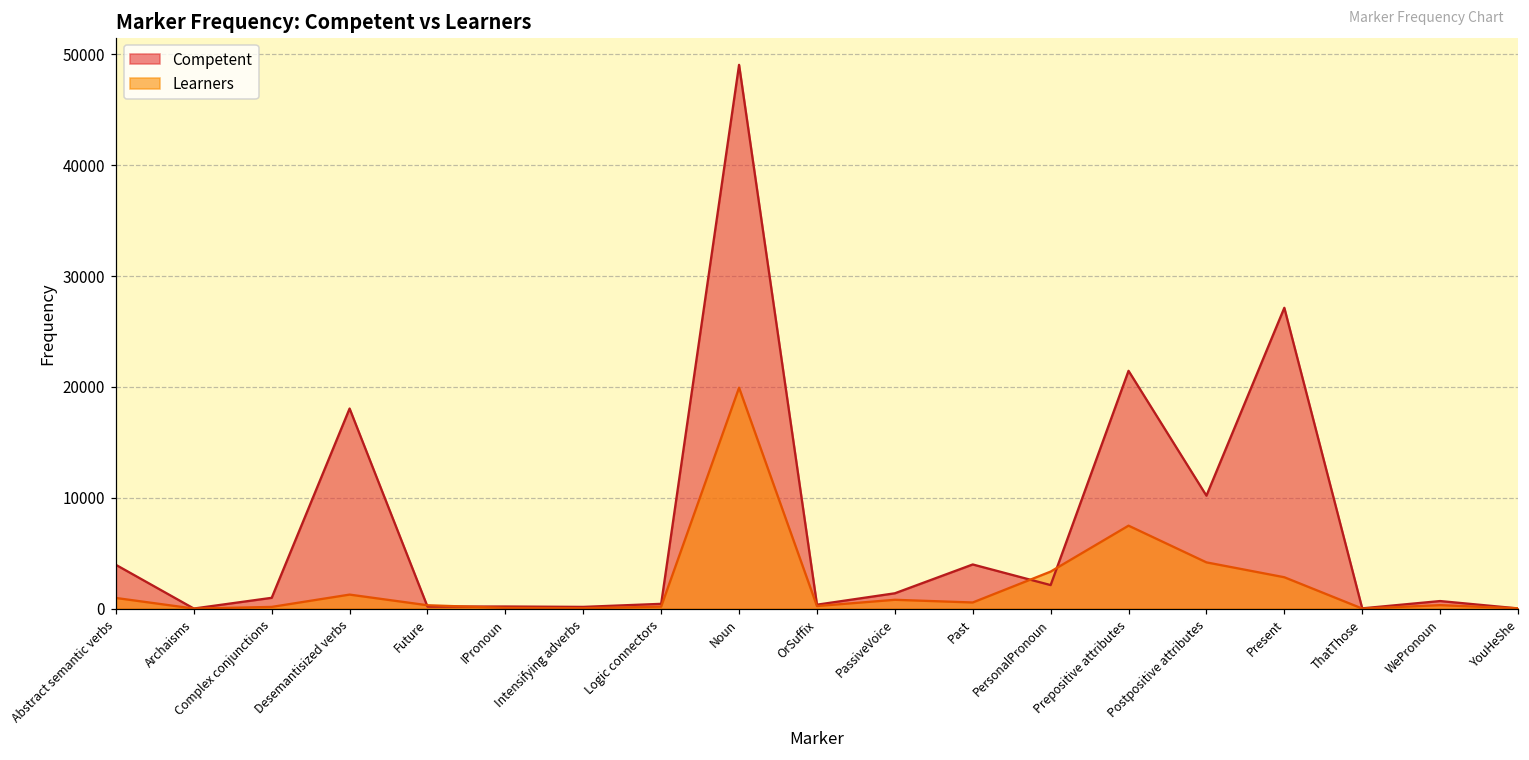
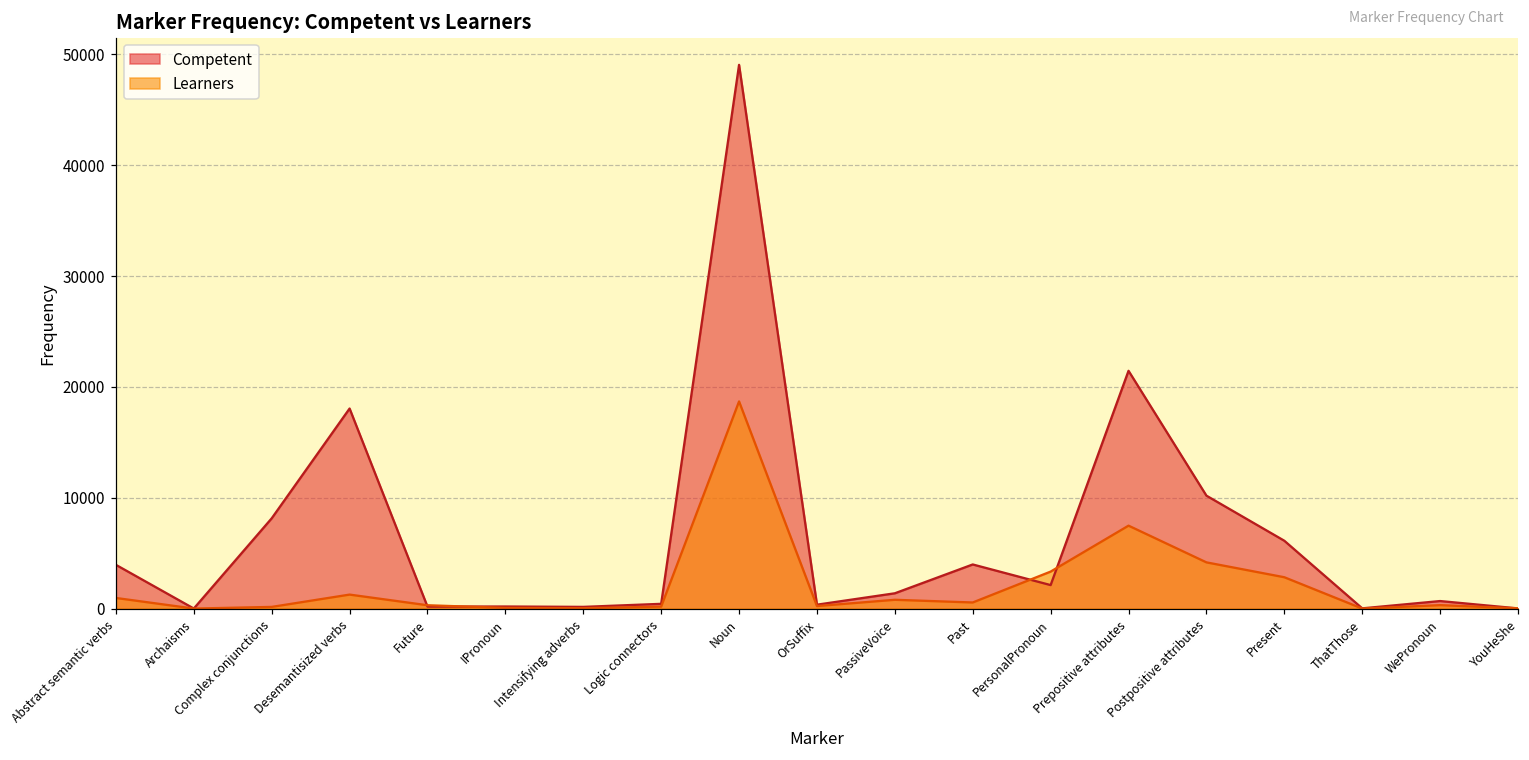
  {
    "Competent": {
      "Abstract semantic verbs": 3900,
-     "Complex conjunctions": 1000,
+     "Complex conjunctions": 8100,
      "Desemantisized verbs": 18000,
      "Noun": 49000,
      "PassiveVoice": 1400,
      "Past": 4000,
      "PersonalPronoun": 2100,
      "Prepositive attributes": 21400,
      "Postpositive attributes": 10200,
-     "Present": 27100,
+     "Present": 6100,
      "WePronoun": 700
    },
    "Learners": {
      "Abstract semantic verbs": 1000,
      "Complex conjunctions": 200,
      "Desemantisized verbs": 1300,
-     "Noun": 19900,
+     "Noun": 18700,
      "PassiveVoice": 800,
      "Past": 600,
      "PersonalPronoun": 3300,
      "Prepositive attributes": 7500,
      "Postpositive attributes": 4200,
      "Present": 2800,
      "WePronoun": 300
    }
  }
